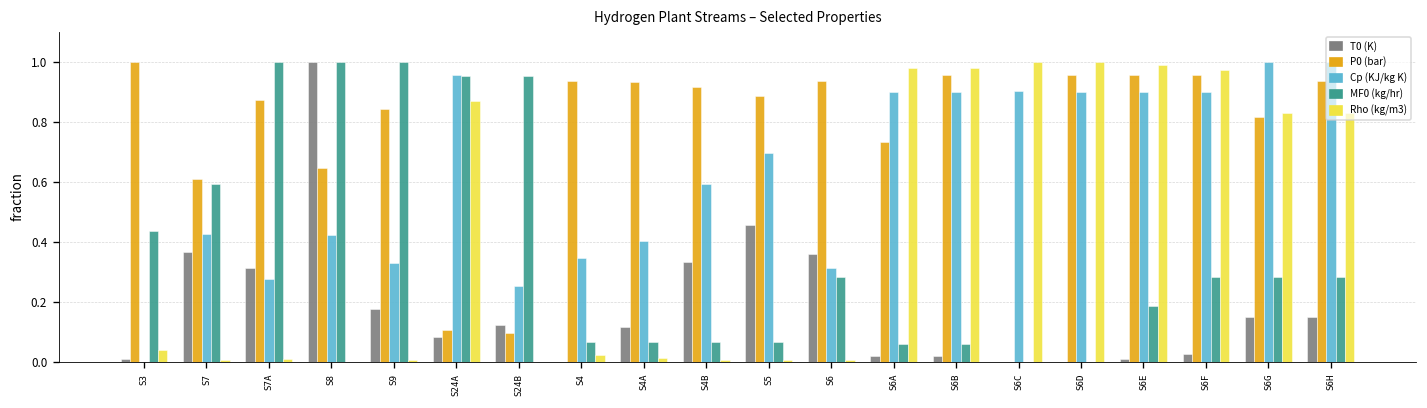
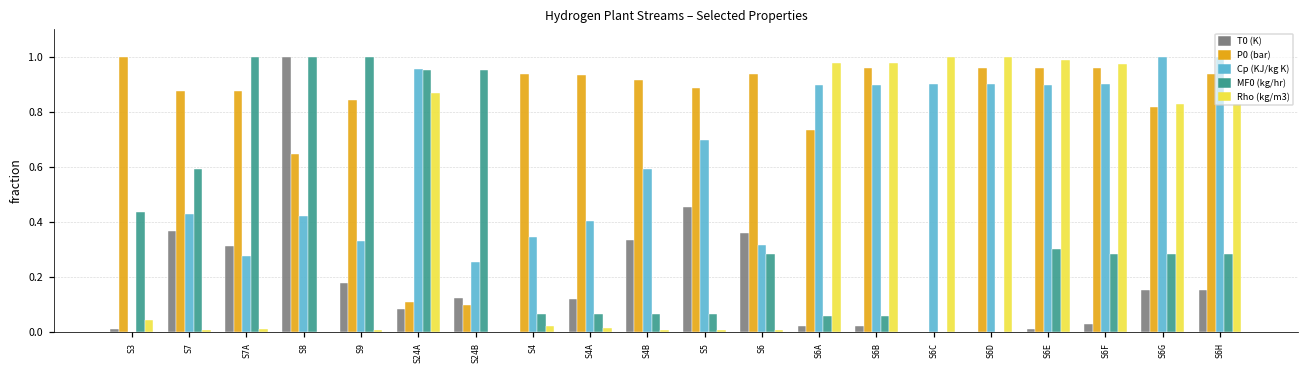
  {
    "T0 (K)": {
      "S3": 0.01,
      "S7": 0.37,
      "S7A": 0.31,
      "S8": 1.00,
      "S9": 0.18,
      "S24A": 0.09,
      "S24B": 0.12,
      "S4": 0.00,
      "S4A": 0.12,
      "S4B": 0.33,
      "S5": 0.45,
      "S6": 0.36,
      "S6A": 0.02,
      "S6B": 0.02,
      "S6C": 0.00,
      "S6E": 0.01,
      "S6F": 0.03,
      "S6G": 0.15,
      "S6H": 0.15
    },
    "P0 (bar)": {
      "S3": 1.00,
-     "S7": 0.61,
+     "S7": 0.87,
      "S7A": 0.87,
      "S8": 0.65,
      "S9": 0.84,
      "S24A": 0.11,
      "S24B": 0.10,
      "S4": 0.94,
      "S4A": 0.93,
      "S4B": 0.92,
      "S5": 0.89,
      "S6": 0.94,
      "S6A": 0.73,
      "S6B": 0.96,
      "S6C": 0.00,
      "S6D": 0.96,
      "S6E": 0.96,
      "S6F": 0.96,
      "S6G": 0.82,
      "S6H": 0.94
    },
    "Cp (KJ/kg K)": {
      "S3": 0.00,
      "S7": 0.43,
      "S7A": 0.28,
      "S8": 0.42,
      "S9": 0.33,
      "S24A": 0.96,
      "S24B": 0.25,
      "S4": 0.35,
      "S4A": 0.40,
      "S4B": 0.59,
      "S5": 0.70,
      "S6": 0.31,
      "S6A": 0.90,
      "S6B": 0.90,
      "S6C": 0.90,
      "S6D": 0.90,
      "S6E": 0.90,
      "S6F": 0.90,
      "S6G": 1.00
    },
    "MF0 (kg/hr)": {
      "S3": 0.44,
      "S7": 0.59,
      "S7A": 1.00,
      "S8": 1.00,
      "S9": 1.00,
      "S24A": 0.95,
      "S24B": 0.95,
      "S4": 0.07,
      "S4A": 0.07,
      "S4B": 0.07,
      "S5": 0.07,
      "S6": 0.28,
      "S6A": 0.06,
      "S6B": 0.06,
      "S6C": 0.00,
      "S6D": 0.00,
-     "S6E": 0.19,
+     "S6E": 0.30,
      "S6F": 0.28,
      "S6G": 0.28,
      "S6H": 0.28
    },
    "Rho (kg/m3)": {
      "S3": 0.04,
      "S24A": 0.87,
      "S24B": 0.00,
      "S4": 0.02,
      "S4A": 0.01,
      "S6A": 0.98,
      "S6B": 0.98,
      "S6C": 1.00,
      "S6D": 1.00,
      "S6E": 0.99,
      "S6F": 0.97,
      "S6G": 0.83
    }
  }
